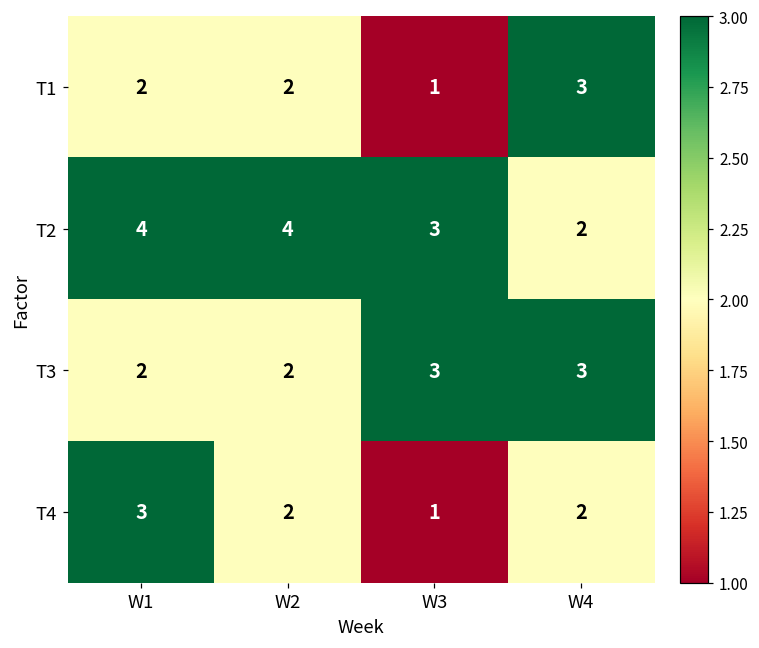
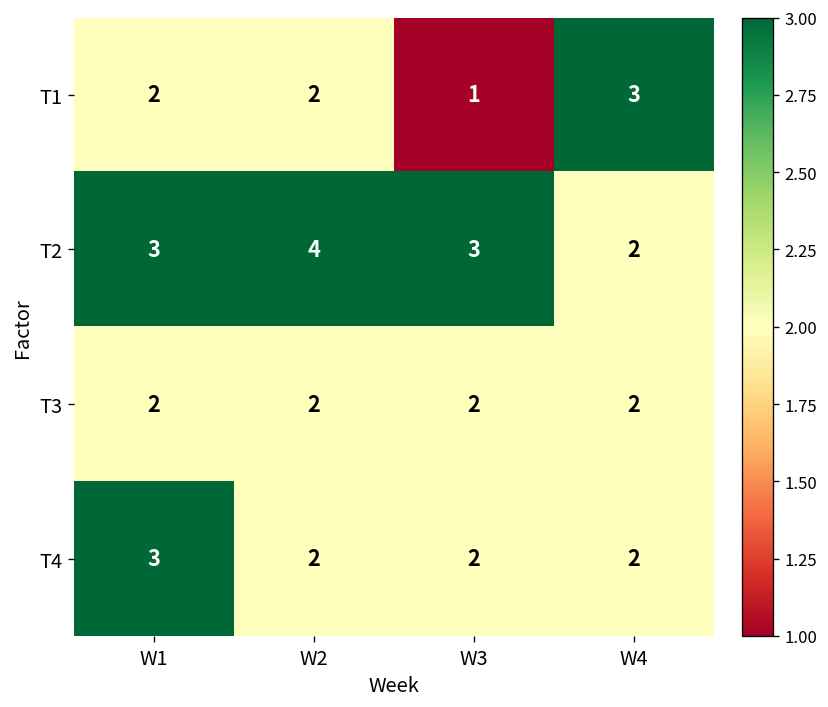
  {
    "T1": {
      "W1": 2,
      "W2": 2,
      "W3": 1,
      "W4": 3
    },
    "T2": {
-     "W1": 4,
+     "W1": 3,
      "W2": 4,
      "W3": 3,
      "W4": 2
    },
    "T3": {
      "W1": 2,
      "W2": 2,
-     "W3": 3,
-     "W4": 3
+     "W3": 2,
+     "W4": 2
    },
    "T4": {
      "W1": 3,
      "W2": 2,
-     "W3": 1,
+     "W3": 2,
      "W4": 2
    }
  }
